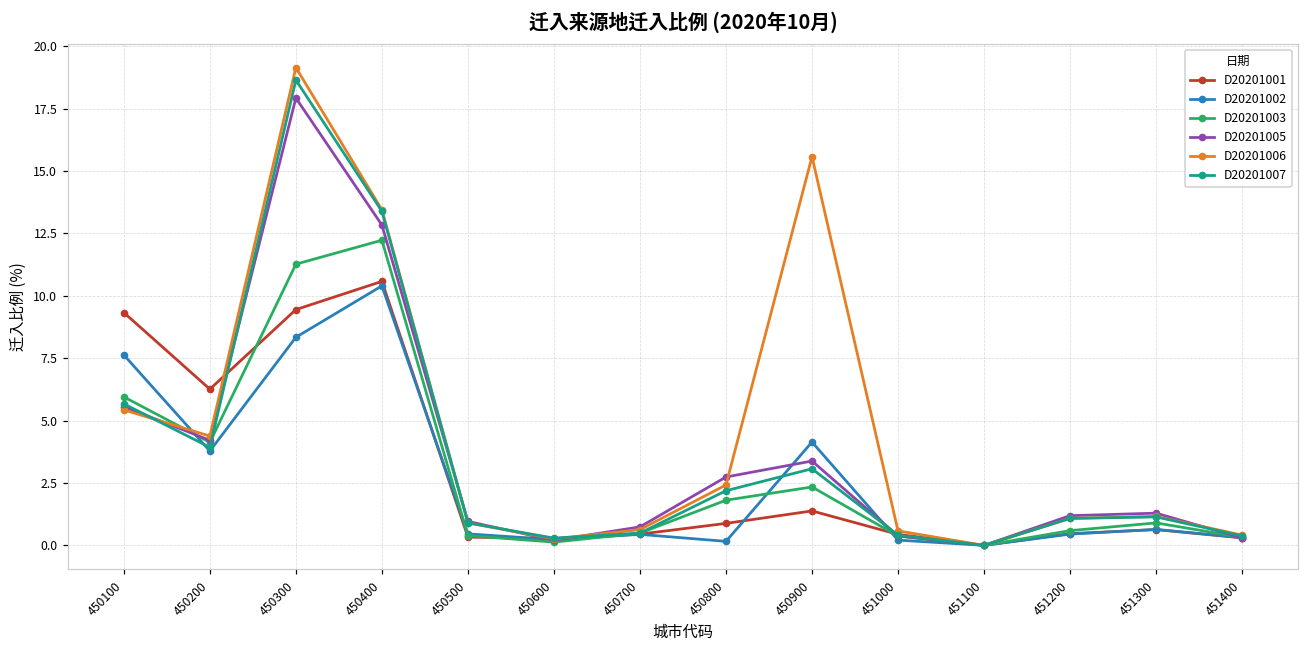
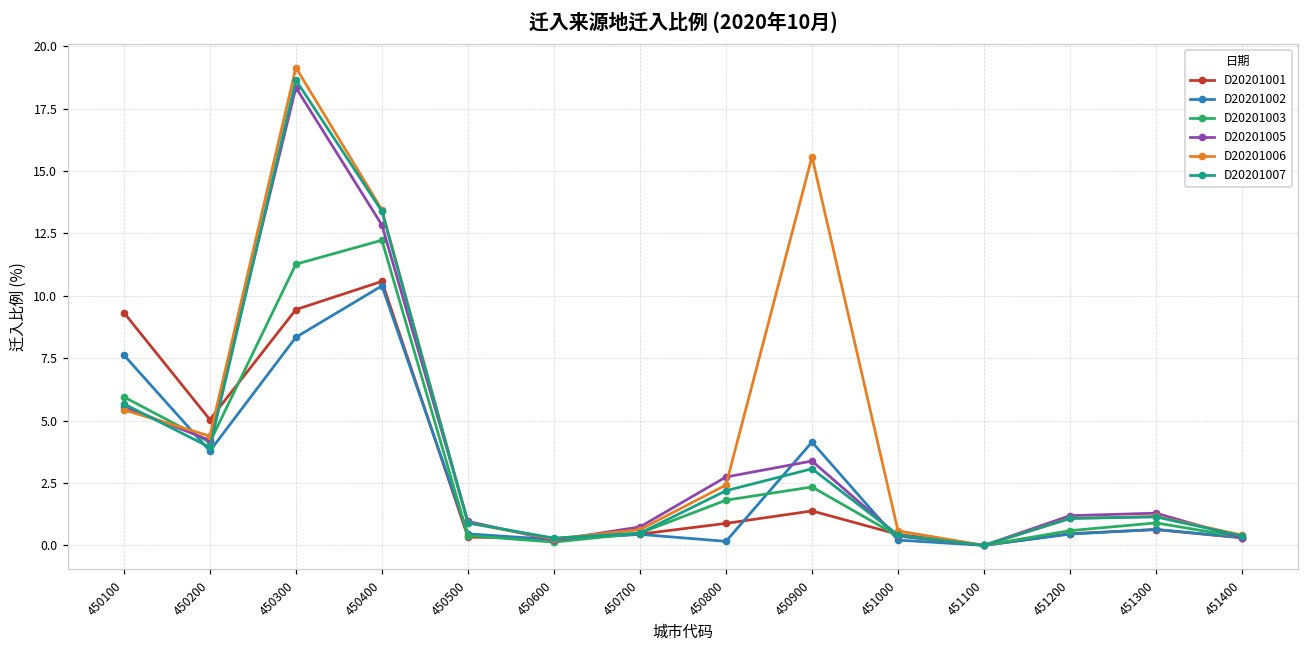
  {
    "D20201001": {
      "450100": 9.3,
-     "450200": 6.3,
+     "450200": 5.0,
      "450300": 9.5,
      "450400": 10.6,
      "450800": 0.9,
      "450900": 1.4
    },
    "D20201002": {
      "450100": 7.6,
      "450200": 3.8,
      "450300": 8.3,
      "450400": 10.4,
      "450800": 0.2,
      "450900": 4.1,
      "451000": 0.2
    },
    "D20201005": {
-     "450300": 17.9,
+     "450300": 18.4,
      "450400": 12.8,
      "450800": 2.7,
      "450900": 3.4,
      "451300": 1.3
    },
    "D20201006": {
      "450100": 5.4,
      "450200": 4.4,
      "450300": 19.2,
      "450800": 2.4,
      "450900": 15.6,
      "451000": 0.6
    }
  }
